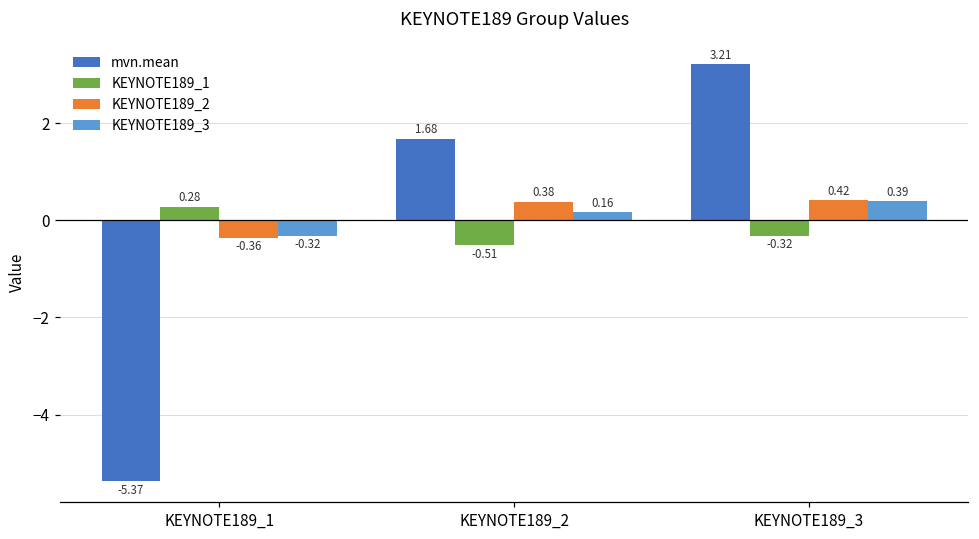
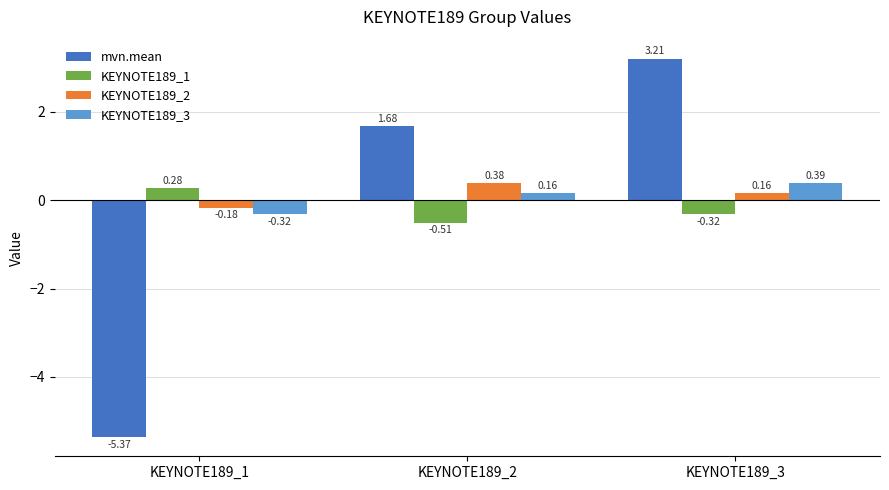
  {
    "KEYNOTE189_1": {
      "KEYNOTE189_1": 0.28,
      "KEYNOTE189_2": -0.51,
      "KEYNOTE189_3": -0.32
    },
    "KEYNOTE189_2": {
-     "KEYNOTE189_1": -0.36,
+     "KEYNOTE189_1": -0.18,
      "KEYNOTE189_2": 0.38,
-     "KEYNOTE189_3": 0.42
+     "KEYNOTE189_3": 0.16
    }
  }
